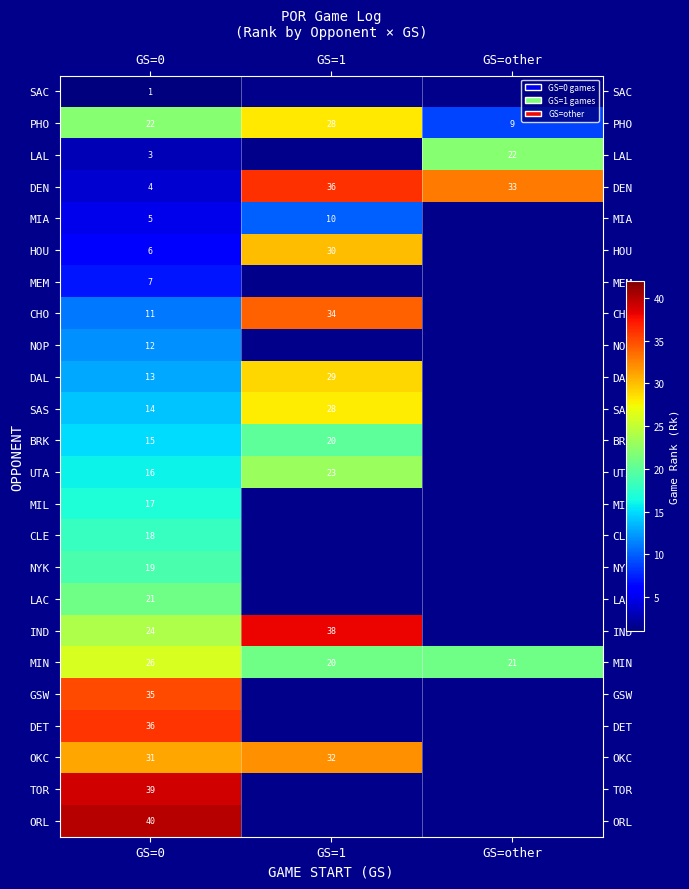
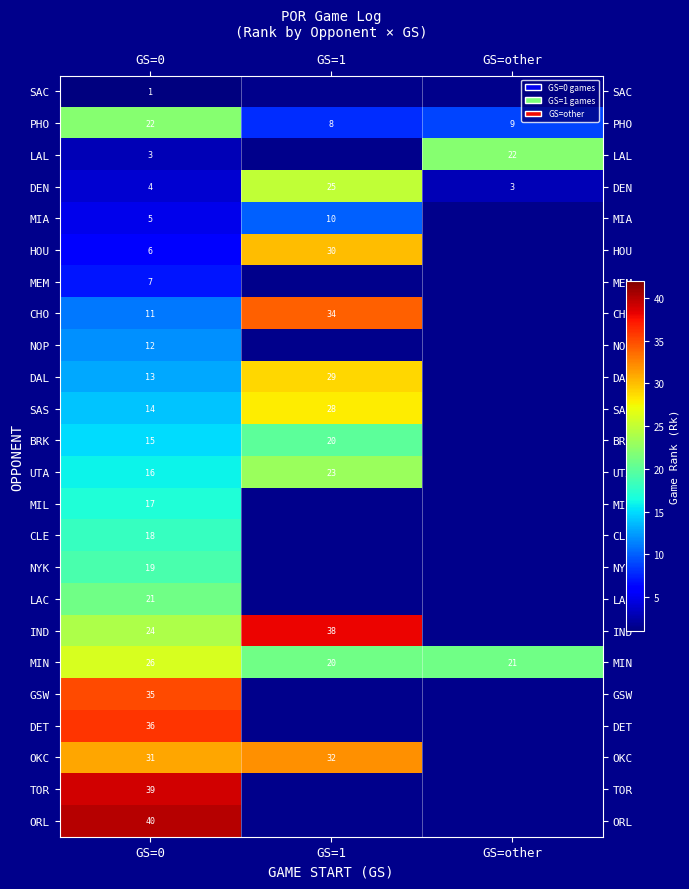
  {
    "SAC": {
      "GS=0": 1
    },
    "PHO": {
      "GS=0": 22,
-     "GS=1": 28,
+     "GS=1": 8,
      "GS=other": 9
    },
    "LAL": {
      "GS=0": 3,
      "GS=other": 22
    },
    "DEN": {
      "GS=0": 4,
-     "GS=1": 36,
-     "GS=other": 33
+     "GS=1": 25,
+     "GS=other": 3
    },
    "MIA": {
      "GS=0": 5,
      "GS=1": 10
    },
    "HOU": {
      "GS=0": 6,
      "GS=1": 30
    },
    "MEM": {
      "GS=0": 7
    },
    "CHO": {
      "GS=0": 11,
      "GS=1": 34
    },
    "NOP": {
      "GS=0": 12
    },
    "DAL": {
      "GS=0": 13,
      "GS=1": 29
    },
    "SAS": {
      "GS=0": 14,
      "GS=1": 28
    },
    "BRK": {
      "GS=0": 15,
      "GS=1": 20
    },
    "UTA": {
      "GS=0": 16,
      "GS=1": 23
    },
    "MIL": {
      "GS=0": 17
    },
    "CLE": {
      "GS=0": 18
    },
    "NYK": {
      "GS=0": 19
    },
    "LAC": {
      "GS=0": 21
    },
    "IND": {
      "GS=0": 24,
      "GS=1": 38
    },
    "MIN": {
      "GS=0": 26,
      "GS=1": 20,
      "GS=other": 21
    },
    "GSW": {
      "GS=0": 35
    },
    "DET": {
      "GS=0": 36
    },
    "OKC": {
      "GS=0": 31,
      "GS=1": 32
    },
    "TOR": {
      "GS=0": 39
    },
    "ORL": {
      "GS=0": 40
    }
  }
